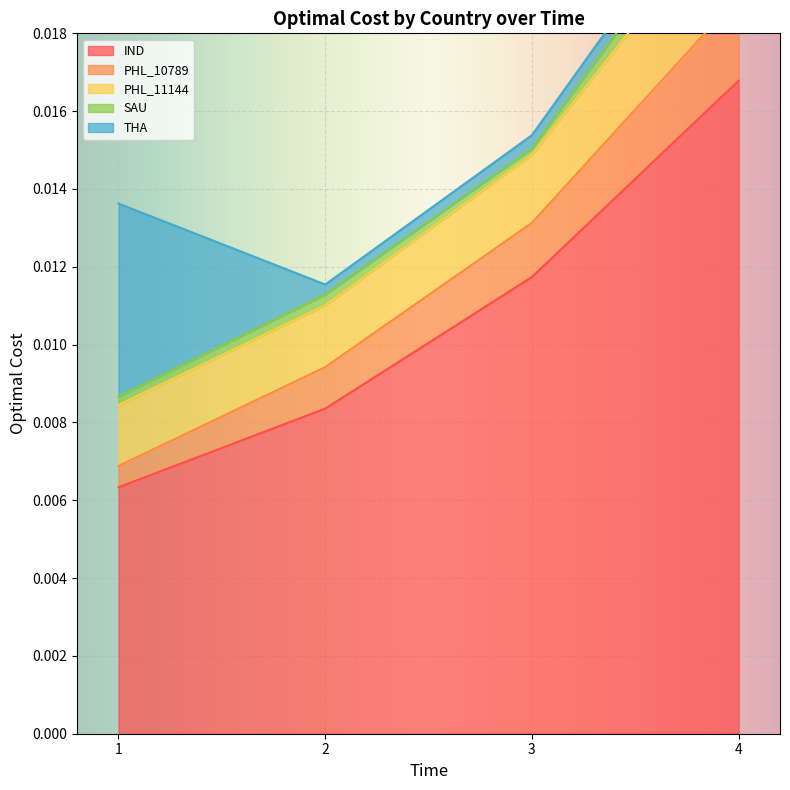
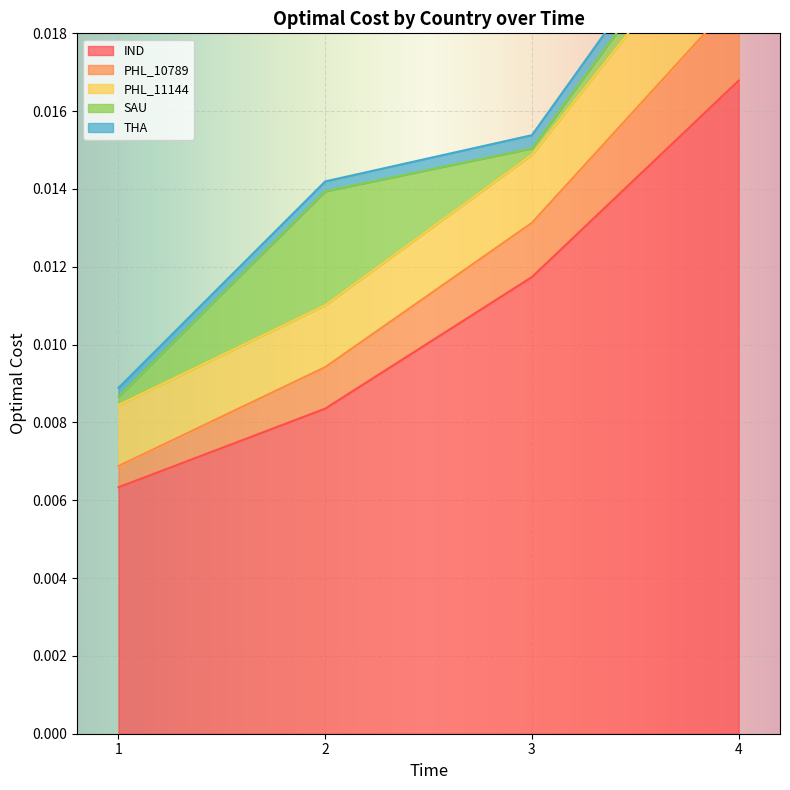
  {
    "IND": {
      "1": 0.0063,
      "2": 0.0084,
      "3": 0.0117,
      "4": 0.0168
    },
    "PHL_10789": {
      "1": 0.0005,
      "2": 0.0011,
      "3": 0.0014
    },
    "PHL_11144": {
      "1": 0.0016,
      "2": 0.0016,
      "3": 0.0017
    },
    "SAU": {
      "1": 0.0002,
-     "2": 0.0003,
+     "2": 0.0029,
      "3": 0.0002
    },
    "THA": {
-     "1": 0.0050,
+     "1": 0.0002,
      "2": 0.0003,
      "3": 0.0003
    }
  }
